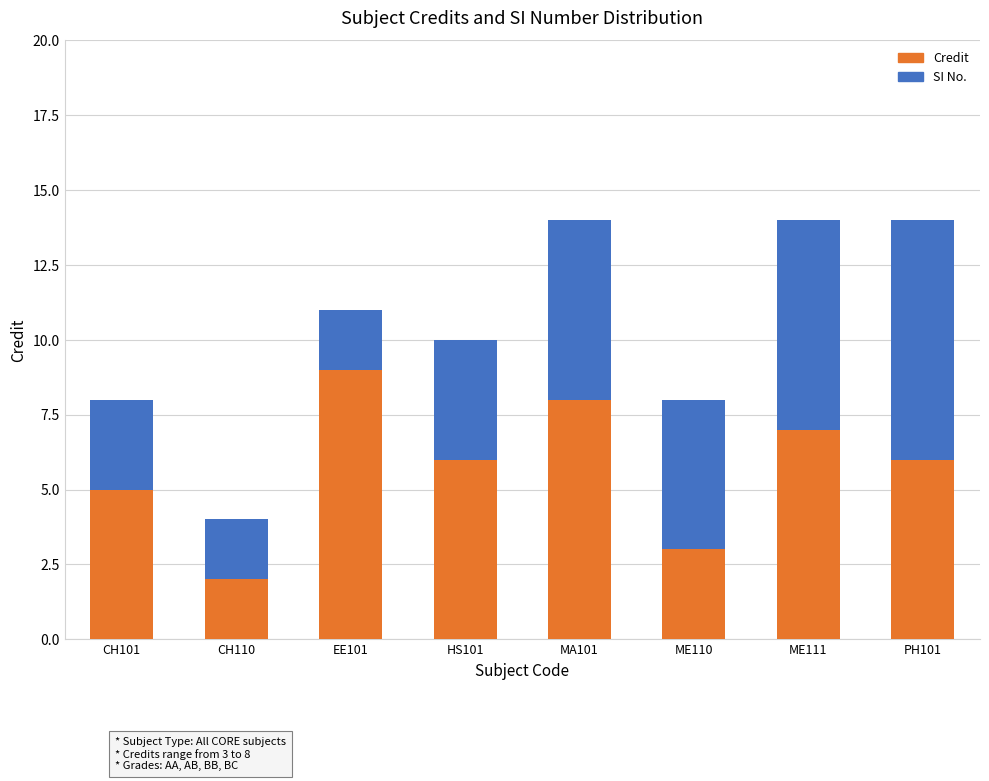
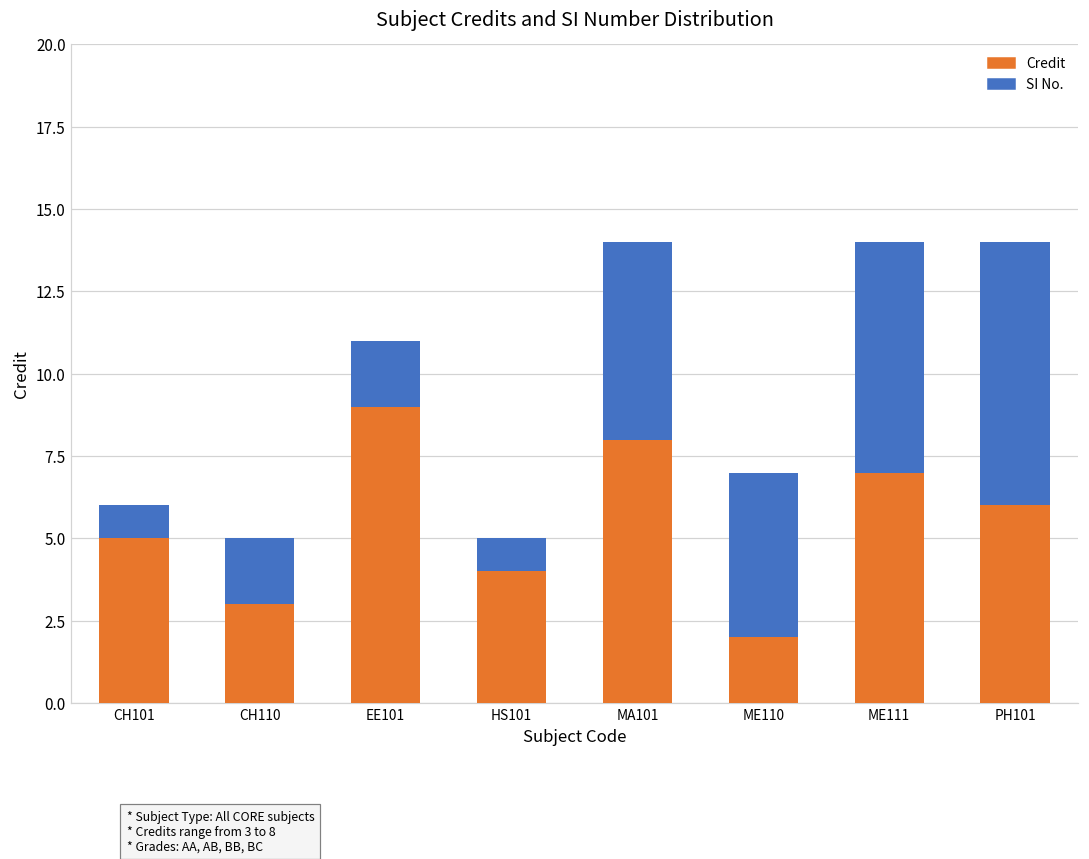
  {
    "Credit": {
      "CH101": 5,
-     "CH110": 2,
+     "CH110": 3,
      "EE101": 9,
-     "HS101": 6,
+     "HS101": 4,
      "MA101": 8,
-     "ME110": 3,
+     "ME110": 2,
      "ME111": 7,
      "PH101": 6
    },
    "SI No.": {
-     "CH101": 3,
+     "CH101": 1,
      "CH110": 2,
      "EE101": 2,
-     "HS101": 4,
+     "HS101": 1,
      "MA101": 6,
      "ME110": 5,
      "ME111": 7,
      "PH101": 8
    }
  }
